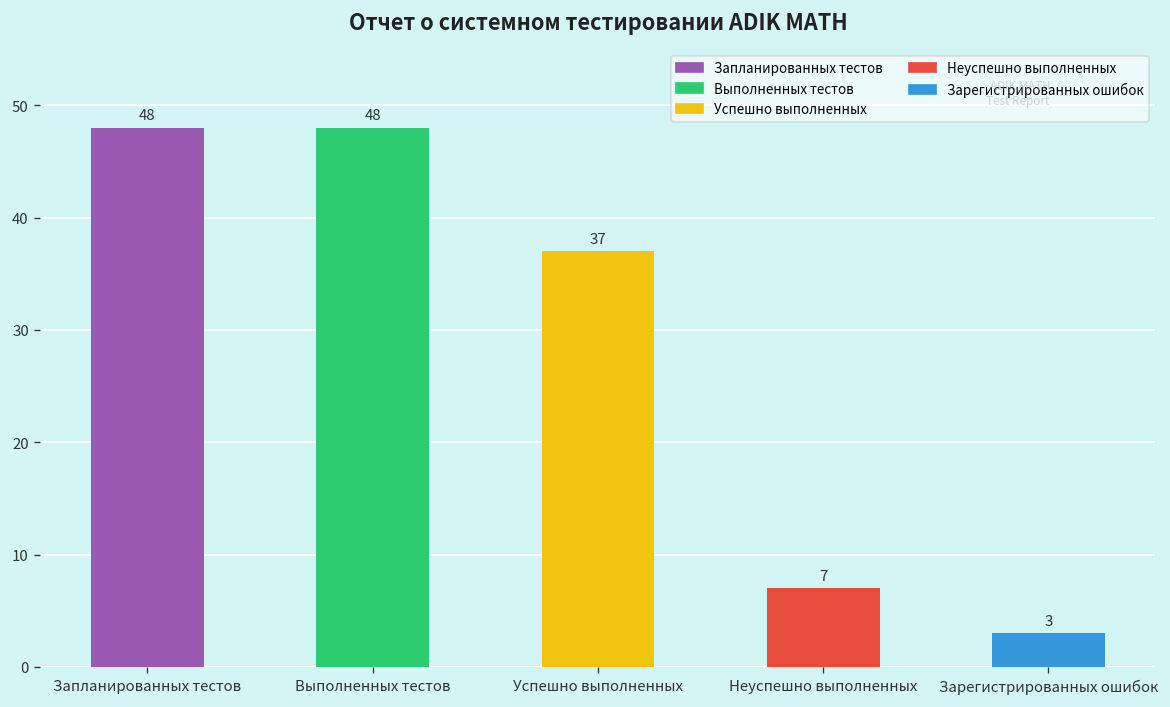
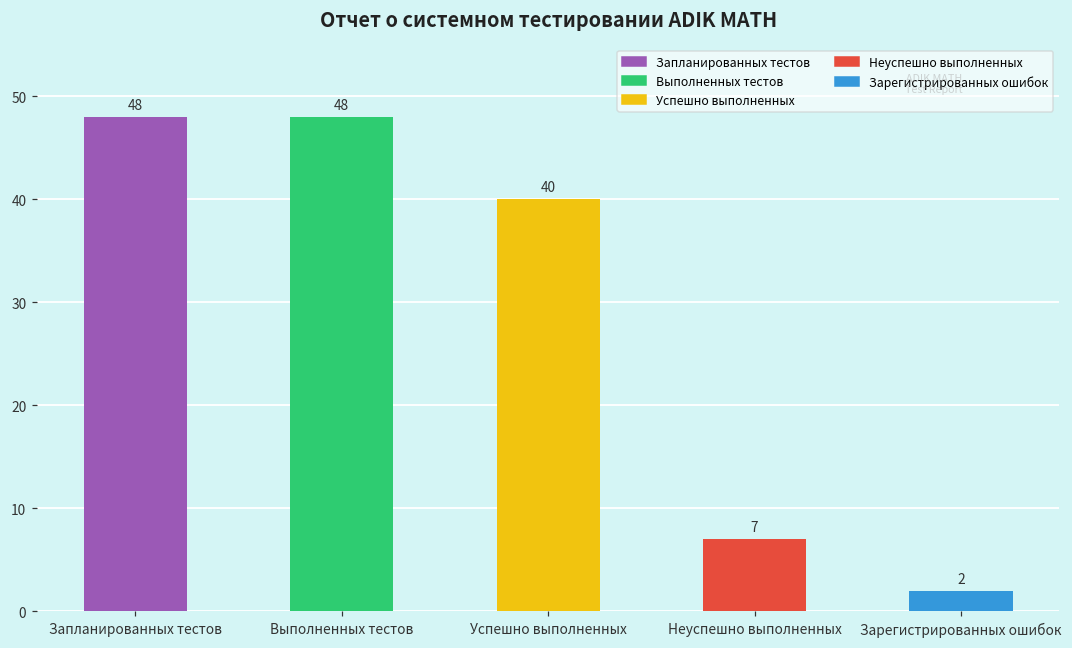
  {
    "Запланированных тестов": 48,
    "Выполненных тестов": 48,
-   "Успешно выполненных": 37,
+   "Успешно выполненных": 40,
    "Неуспешно выполненных": 7,
-   "Зарегистрированных ошибок": 3
+   "Зарегистрированных ошибок": 2
  }
